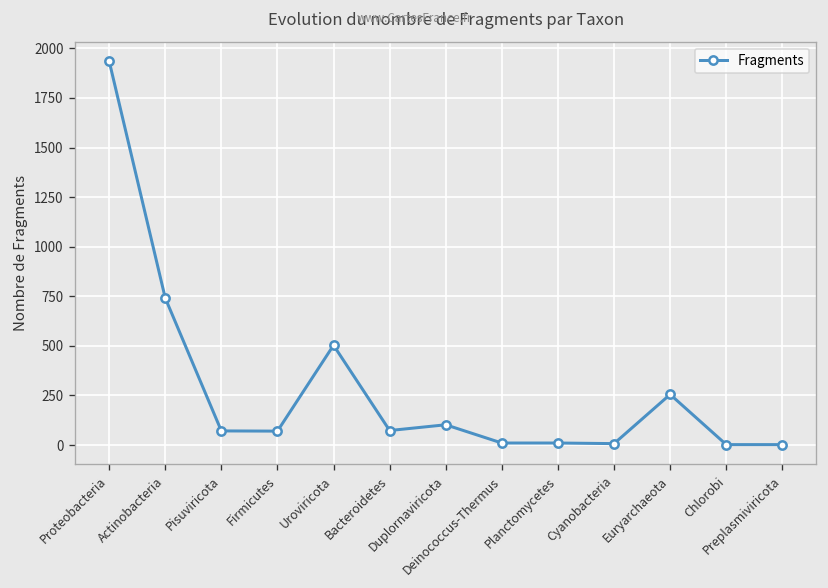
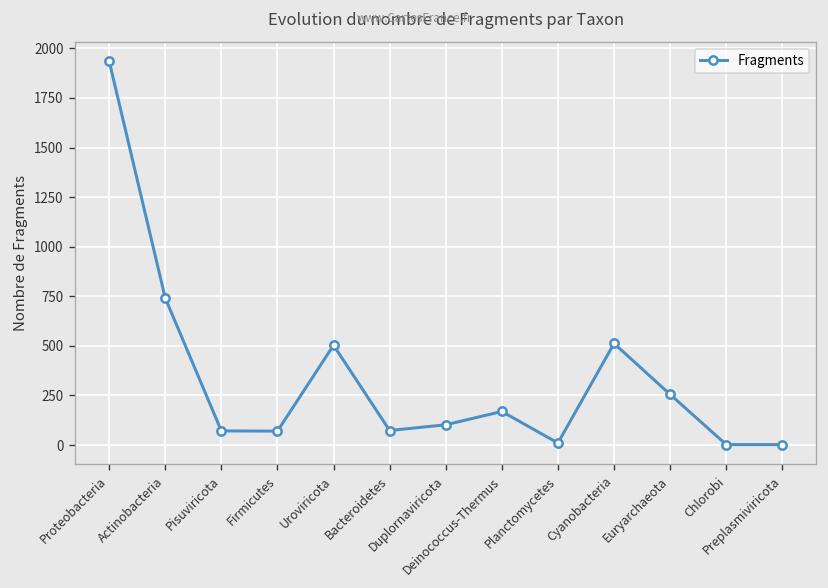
  {
    "Proteobacteria": 1940,
    "Actinobacteria": 740,
    "Pisuviricota": 70,
    "Firmicutes": 70,
    "Uroviricota": 500,
    "Bacteroidetes": 70,
    "Duplornaviricota": 100,
-   "Deinococcus-Thermus": 10,
+   "Deinococcus-Thermus": 170,
    "Planctomycetes": 10,
-   "Cyanobacteria": 10,
+   "Cyanobacteria": 510,
    "Euryarchaeota": 260,
    "Chlorobi": 0,
    "Preplasmiviricota": 0
  }
